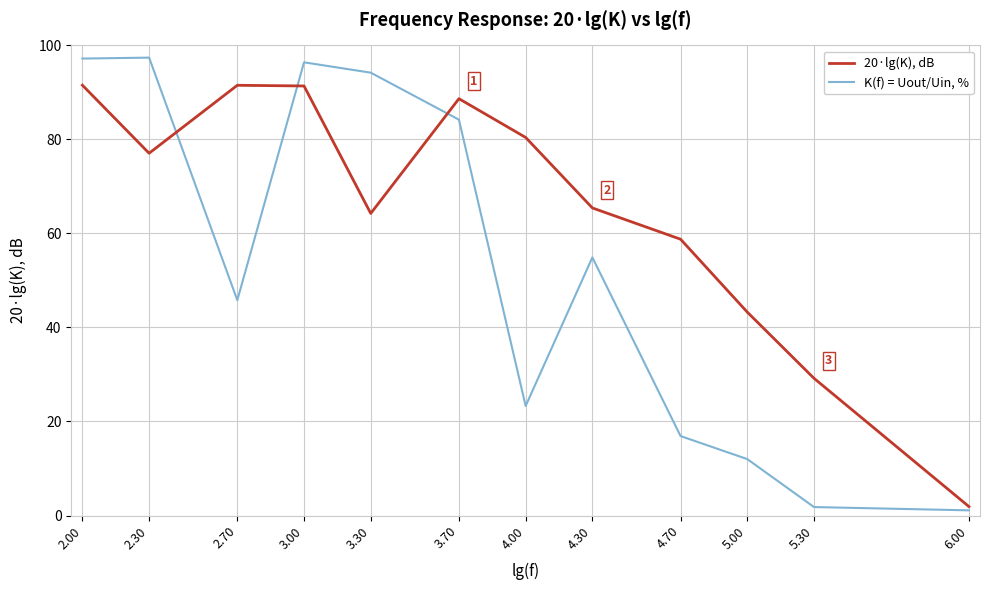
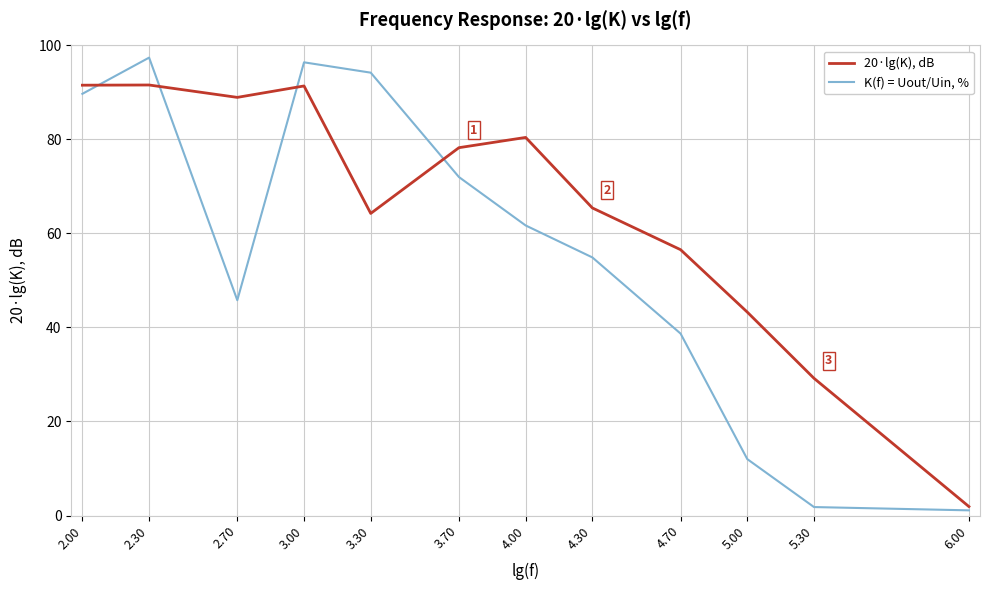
  {
    "20·lg(K), dB": {
      "2.00": 92,
-     "2.30": 77,
-     "2.70": 92,
+     "2.30": 92,
+     "2.70": 89,
      "3.00": 91,
      "3.30": 64,
-     "3.70": 89,
+     "3.70": 78,
      "4.00": 80,
-     "4.70": 59,
+     "4.70": 57,
      "5.00": 43,
      "6.00": 2
    },
    "K(f) = Uout/Uin, %": {
-     "2.00": 97,
+     "2.00": 90,
      "2.30": 97,
      "2.70": 46,
      "3.00": 96,
      "3.30": 94,
-     "3.70": 84,
-     "4.00": 23,
+     "3.70": 72,
+     "4.00": 62,
      "4.30": 55,
-     "4.70": 17,
+     "4.70": 39,
      "5.00": 12,
      "5.30": 2,
      "6.00": 1
    }
  }
